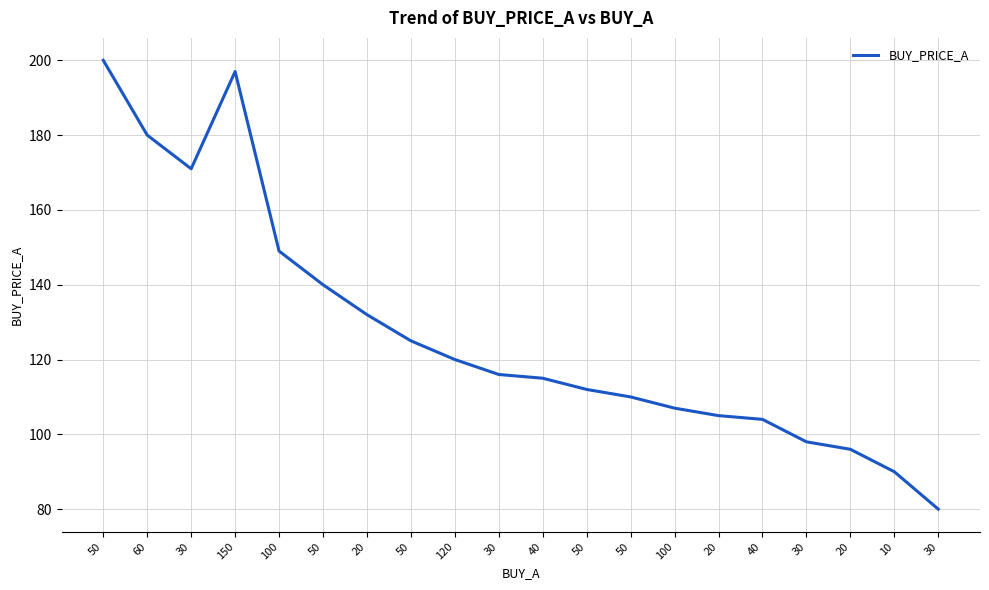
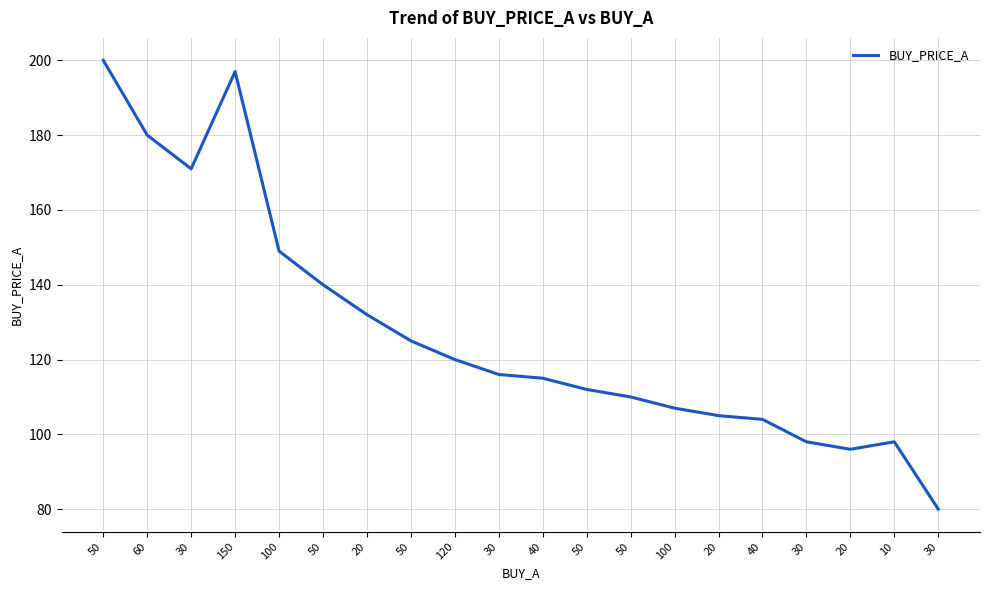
  {
    "60": 180,
    "150": 197,
    "120": 120,
-   "10": 90
+   "10": 98
  }
